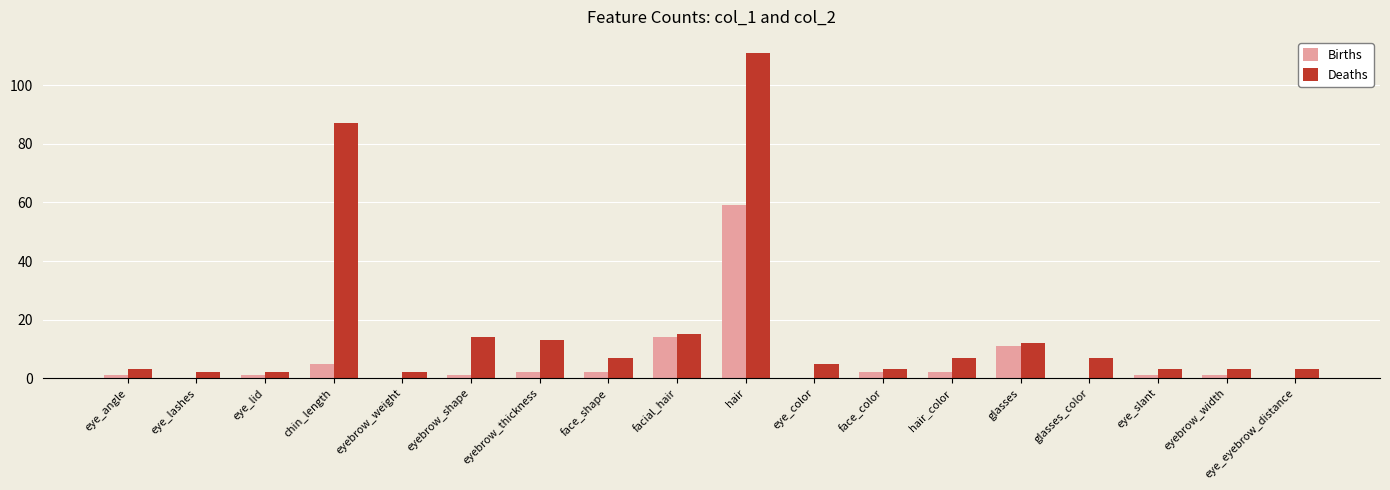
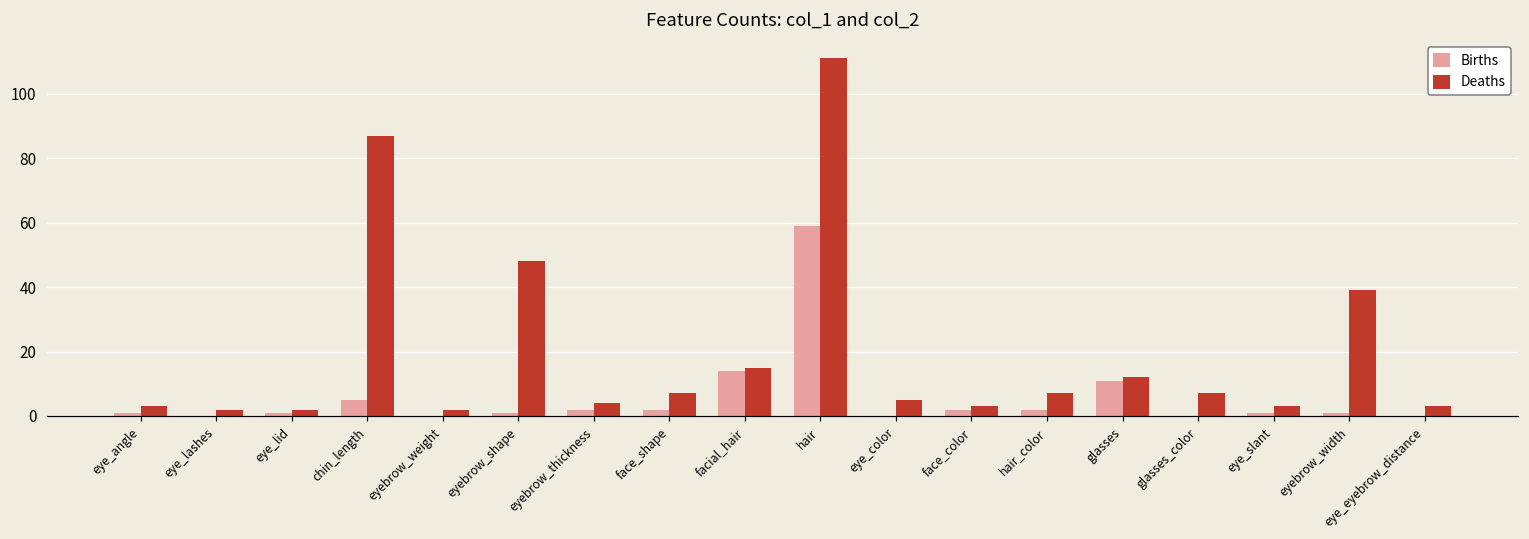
  {
    "Births": {
      "eye_angle": 1,
      "eye_lashes": 0,
      "eye_lid": 1,
      "chin_length": 5,
      "eyebrow_weight": 0,
      "eyebrow_shape": 1,
      "eyebrow_thickness": 2,
      "face_shape": 2,
      "facial_hair": 14,
      "hair": 59,
      "eye_color": 0,
      "face_color": 2,
      "hair_color": 2,
      "glasses": 11,
      "glasses_color": 0,
      "eye_slant": 1,
      "eyebrow_width": 1,
      "eye_eyebrow_distance": 0
    },
    "Deaths": {
      "eye_angle": 3,
      "eye_lashes": 2,
      "eye_lid": 2,
      "chin_length": 87,
      "eyebrow_weight": 2,
-     "eyebrow_shape": 14,
-     "eyebrow_thickness": 13,
+     "eyebrow_shape": 48,
+     "eyebrow_thickness": 4,
      "face_shape": 7,
      "facial_hair": 15,
      "hair": 111,
      "eye_color": 5,
      "face_color": 3,
      "hair_color": 7,
      "glasses": 12,
      "glasses_color": 7,
      "eye_slant": 3,
-     "eyebrow_width": 3,
+     "eyebrow_width": 39,
      "eye_eyebrow_distance": 3
    }
  }
